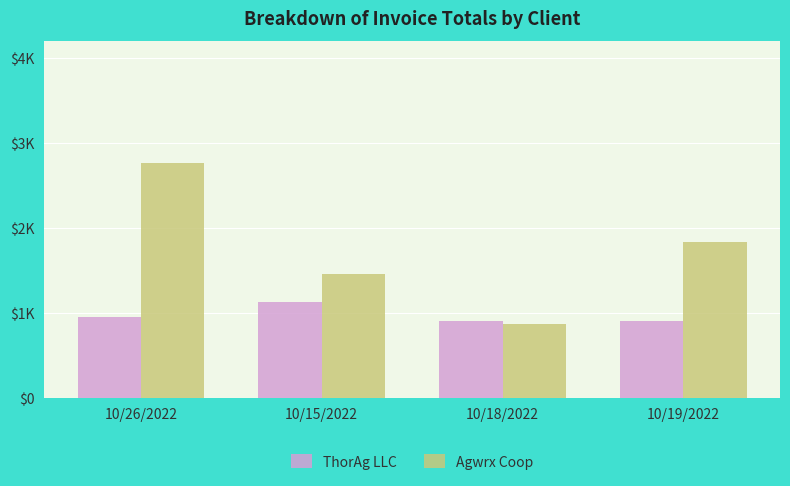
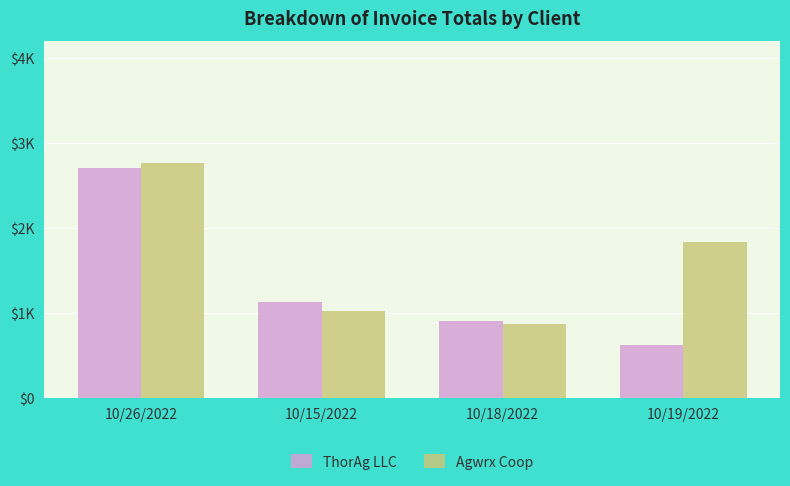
  {
    "ThorAg LLC": {
-     "10/26/2022": "$900",
+     "10/26/2022": "$2700",
      "10/15/2022": "$1100",
      "10/18/2022": "$900",
-     "10/19/2022": "$900"
+     "10/19/2022": "$600"
    },
    "Agwrx Coop": {
      "10/26/2022": "$2800",
-     "10/15/2022": "$1500",
+     "10/15/2022": "$1000",
      "10/18/2022": "$900",
      "10/19/2022": "$1800"
    }
  }
